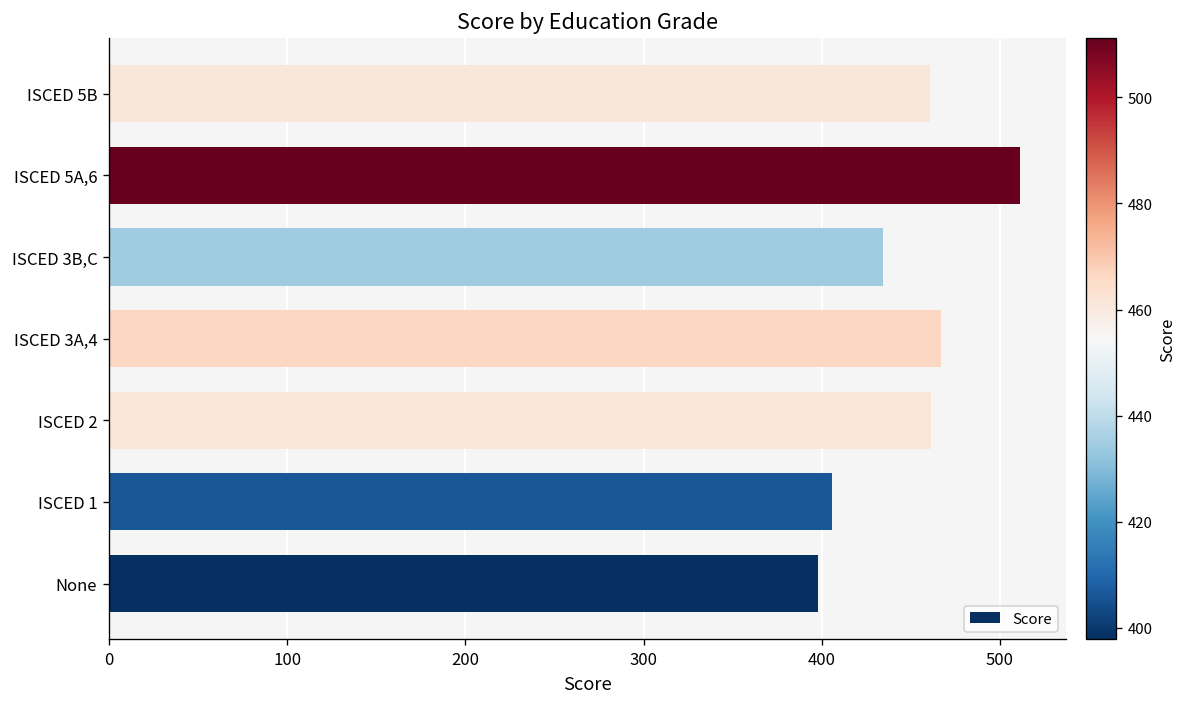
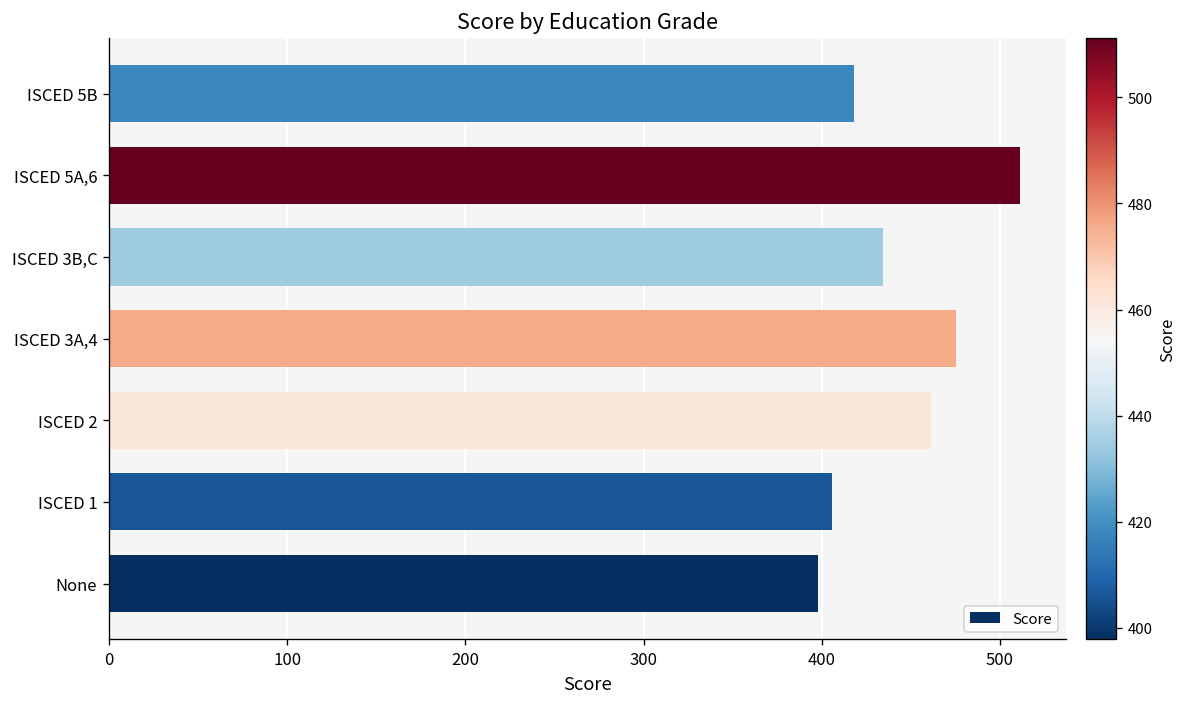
  {
-   "ISCED 5B": 461,
+   "ISCED 5B": 418,
    "ISCED 5A,6": 511,
    "ISCED 3B,C": 434,
-   "ISCED 3A,4": 467,
+   "ISCED 3A,4": 475,
    "ISCED 2": 461,
    "ISCED 1": 406,
    "None": 398
  }
